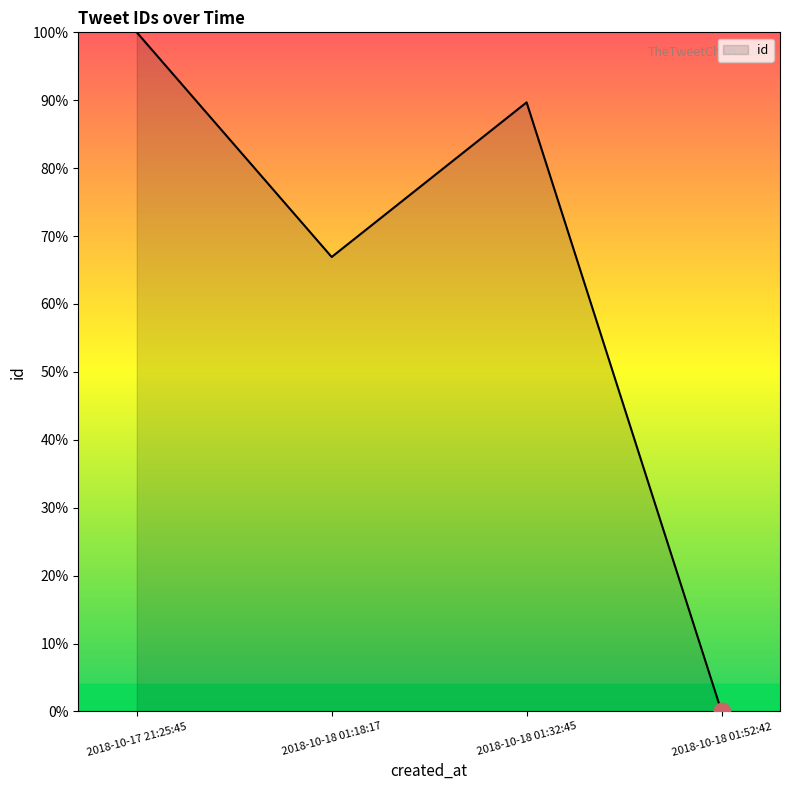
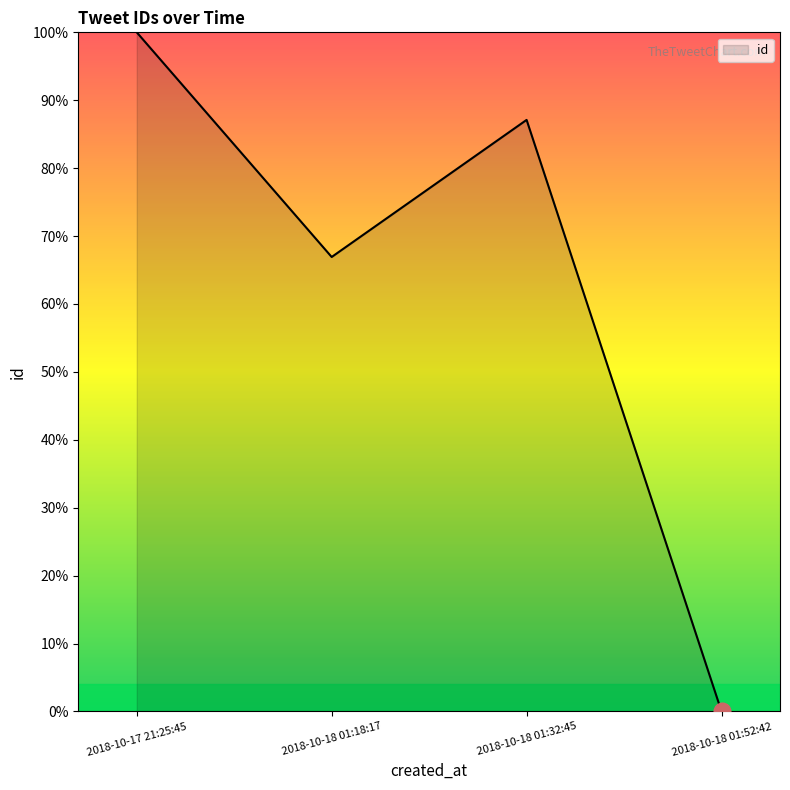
  {
    "id": {
      "2018-10-17 21:25:45": "100%",
      "2018-10-18 01:18:17": "67%",
-     "2018-10-18 01:32:45": "90%"
+     "2018-10-18 01:32:45": "87%"
    }
  }
